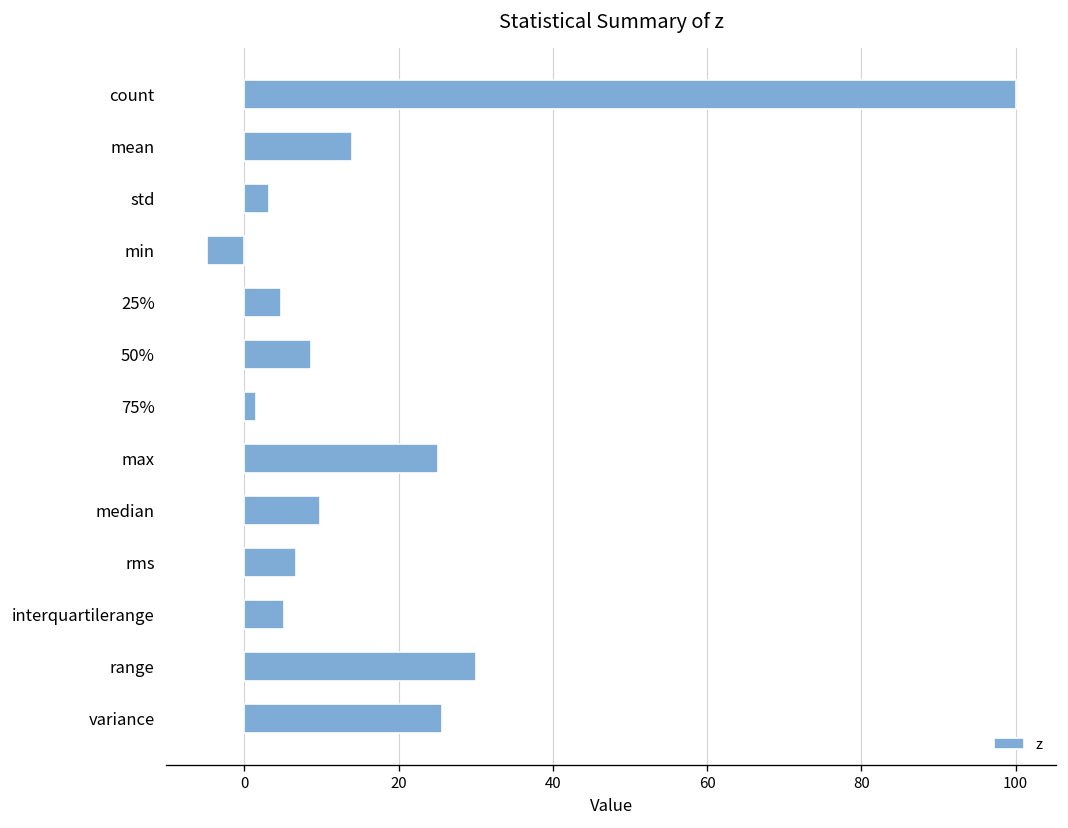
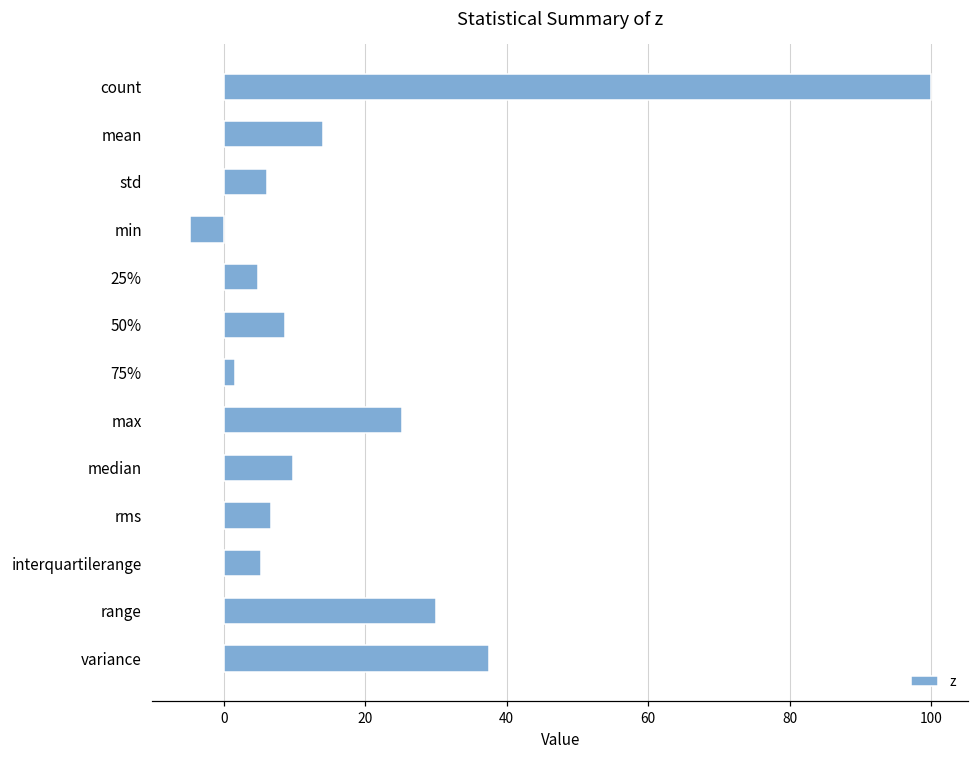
  {
    "count": 100,
    "mean": 14,
-   "std": 3,
+   "std": 6,
    "min": -5,
    "25%": 5,
    "50%": 9,
    "75%": 2,
    "max": 25,
    "median": 10,
    "rms": 7,
    "interquartilerange": 5,
    "range": 30,
-   "variance": 26
+   "variance": 37
  }
